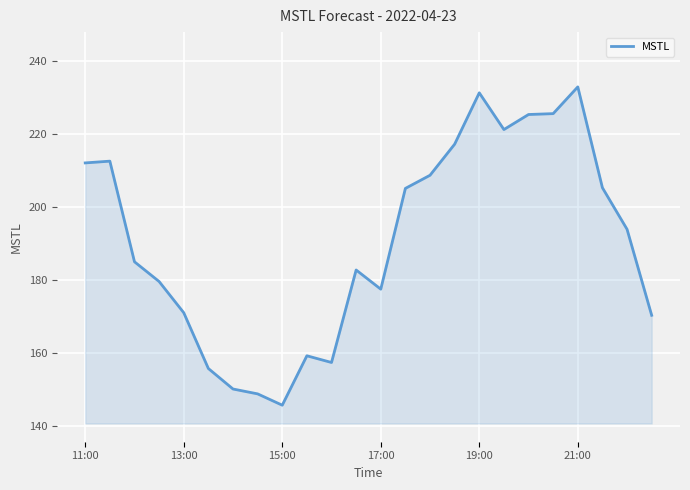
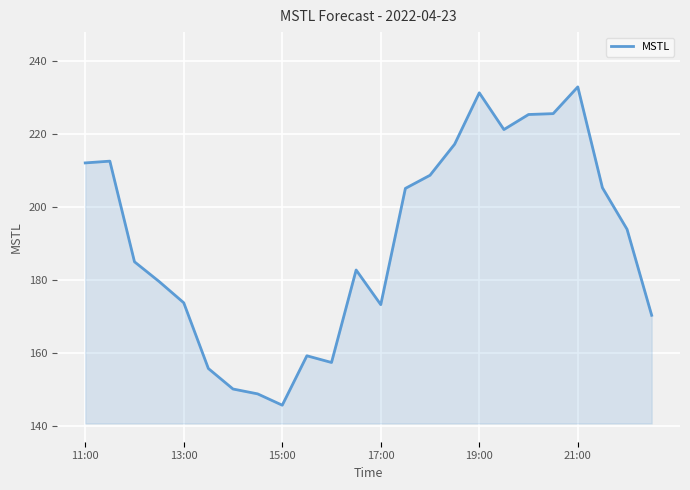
  {
    "11:00": 212,
-   "13:00": 171,
+   "13:00": 174,
    "15:00": 146,
-   "17:00": 178,
+   "17:00": 173,
    "19:00": 231,
    "21:00": 233
  }
